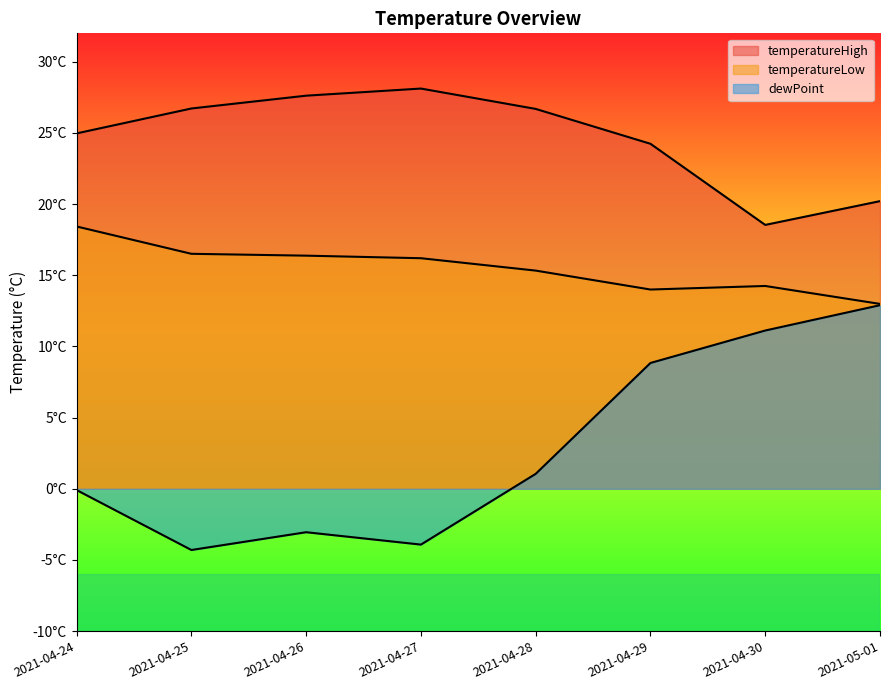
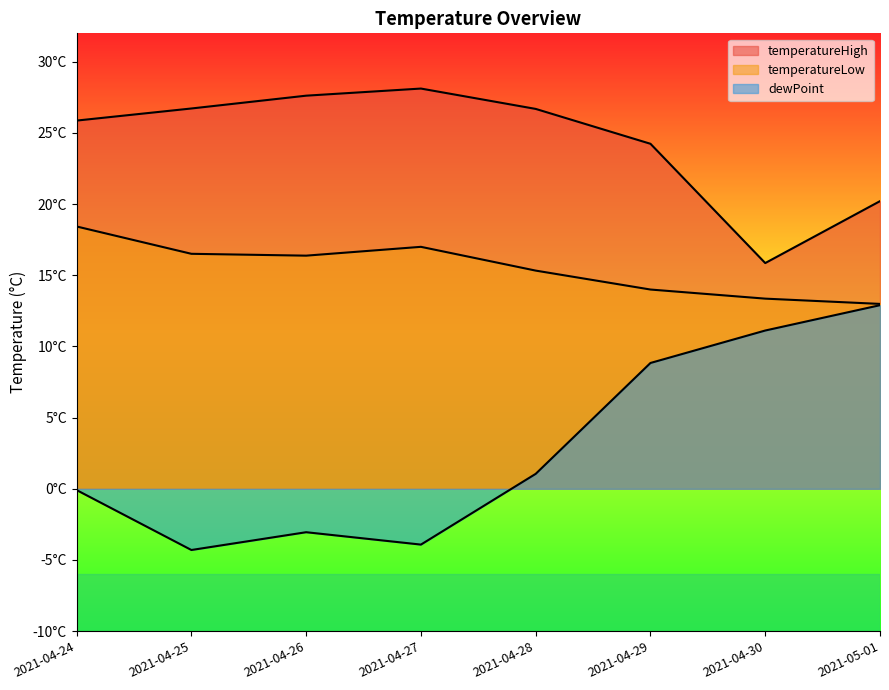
  {
    "temperatureHigh": {
-     "2021-04-24": "25.0°C",
+     "2021-04-24": "25.9°C",
      "2021-04-25": "26.7°C",
      "2021-04-26": "27.6°C",
      "2021-04-27": "28.1°C",
      "2021-04-28": "26.7°C",
      "2021-04-29": "24.2°C",
-     "2021-04-30": "18.5°C",
+     "2021-04-30": "15.9°C",
      "2021-05-01": "20.2°C"
    },
    "temperatureLow": {
      "2021-04-24": "18.4°C",
      "2021-04-25": "16.5°C",
      "2021-04-26": "16.4°C",
-     "2021-04-27": "16.2°C",
+     "2021-04-27": "17.0°C",
      "2021-04-28": "15.3°C",
      "2021-04-29": "14.0°C",
-     "2021-04-30": "14.3°C"
+     "2021-04-30": "13.4°C"
    }
  }
